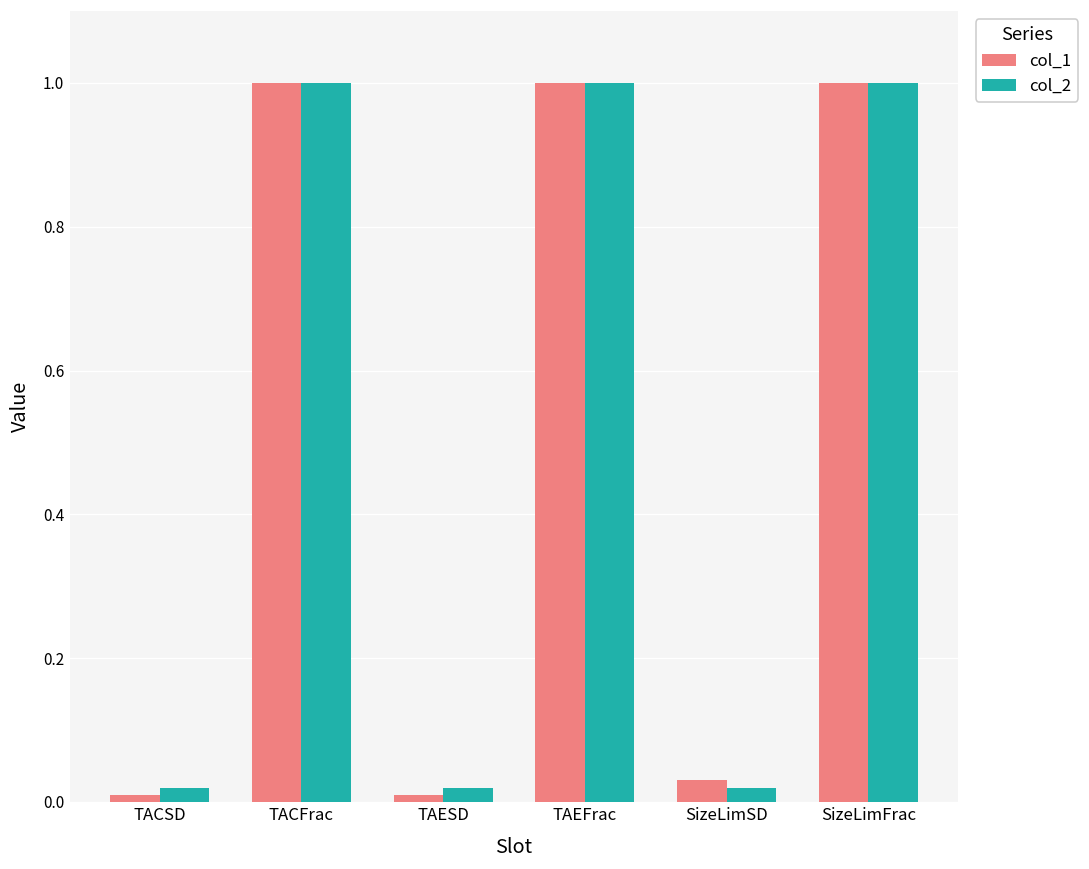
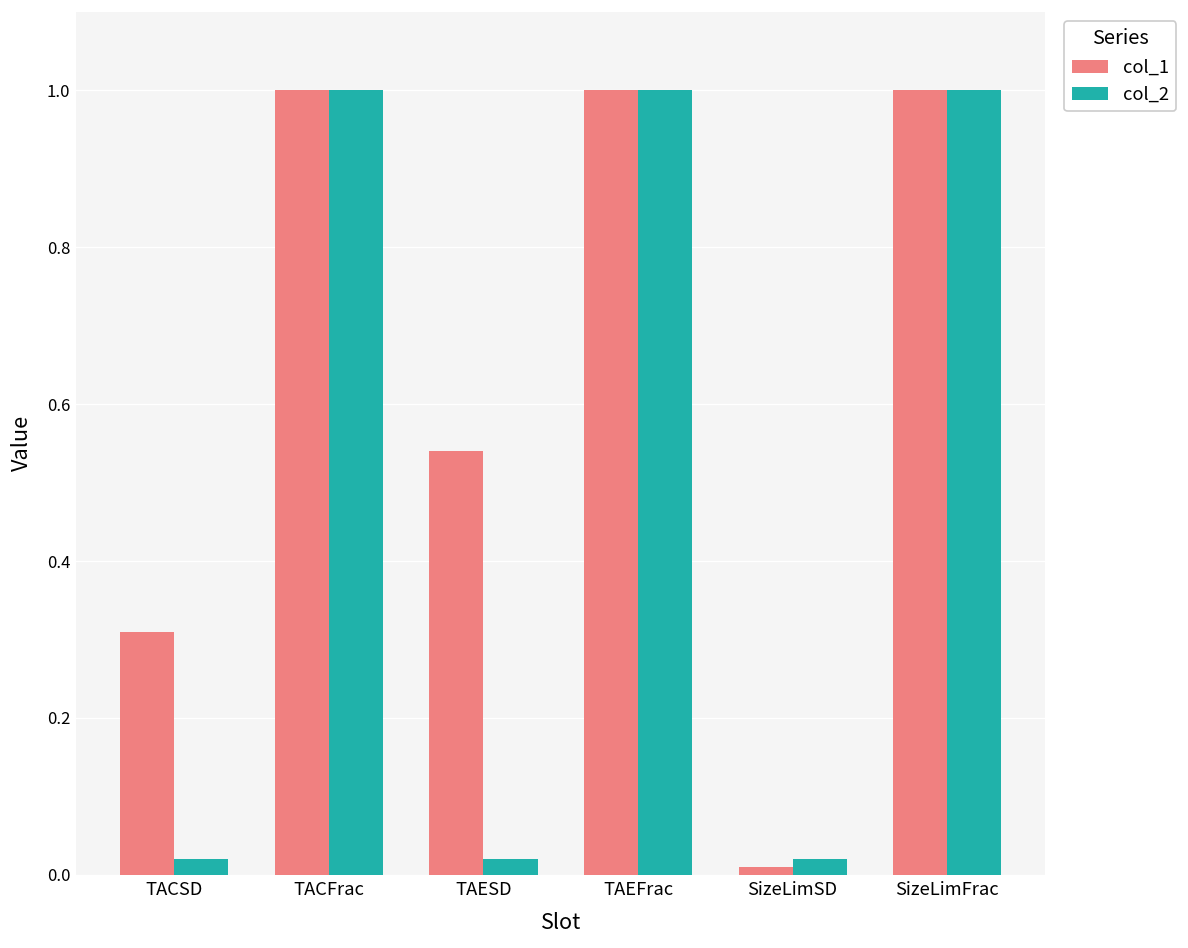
  {
    "col_1": {
-     "TACSD": 0.01,
+     "TACSD": 0.31,
      "TACFrac": 1.00,
-     "TAESD": 0.01,
+     "TAESD": 0.54,
      "TAEFrac": 1.00,
-     "SizeLimSD": 0.03,
+     "SizeLimSD": 0.01,
      "SizeLimFrac": 1.00
    },
    "col_2": {
      "TACSD": 0.02,
      "TACFrac": 1.00,
      "TAESD": 0.02,
      "TAEFrac": 1.00,
      "SizeLimSD": 0.02,
      "SizeLimFrac": 1.00
    }
  }
